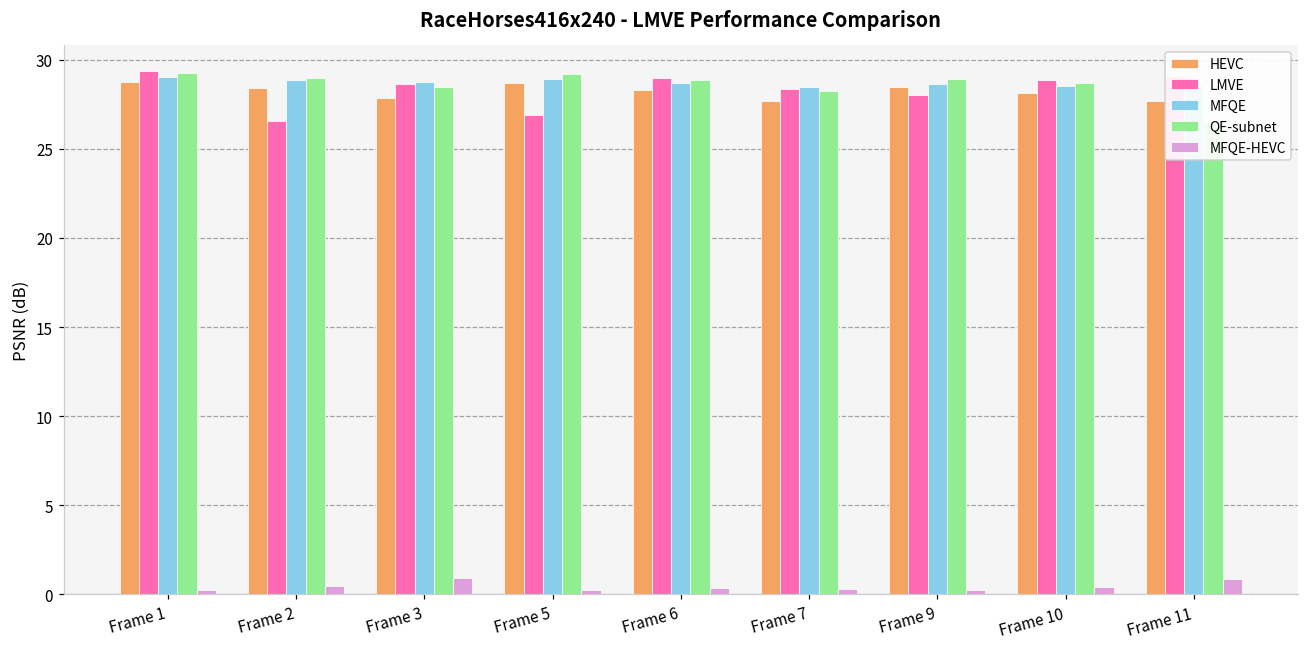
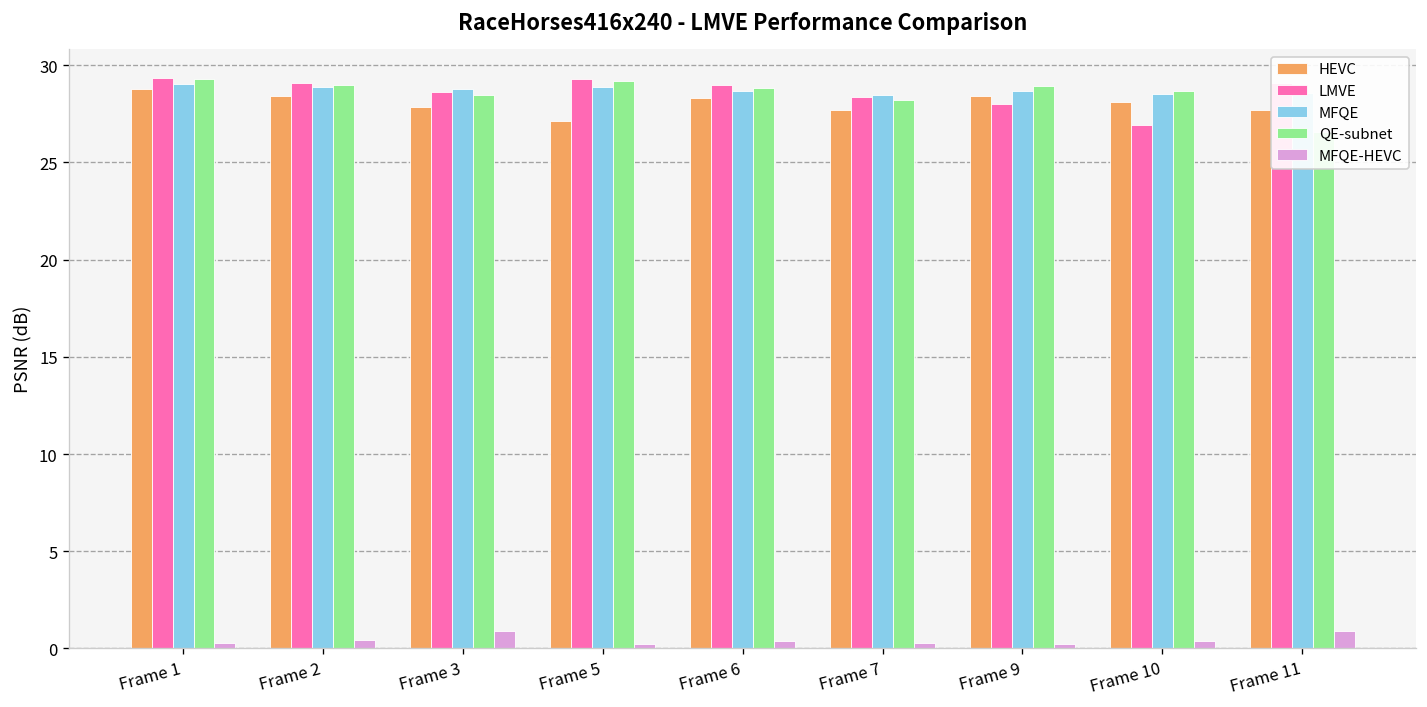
  {
    "HEVC": {
      "Frame 1": 28.8,
      "Frame 2": 28.4,
      "Frame 3": 27.9,
-     "Frame 5": 28.7,
+     "Frame 5": 27.1,
      "Frame 6": 28.3,
      "Frame 7": 27.7,
      "Frame 9": 28.4,
      "Frame 10": 28.1,
      "Frame 11": 27.7
    },
    "LMVE": {
      "Frame 1": 29.4,
-     "Frame 2": 26.6,
+     "Frame 2": 29.1,
      "Frame 3": 28.6,
-     "Frame 5": 26.9,
+     "Frame 5": 29.3,
      "Frame 6": 29.0,
      "Frame 7": 28.3,
      "Frame 9": 28.0,
-     "Frame 10": 28.8
+     "Frame 10": 26.9
    },
    "MFQE": {
      "Frame 1": 29.0,
      "Frame 2": 28.9,
      "Frame 3": 28.8,
      "Frame 5": 28.9,
      "Frame 6": 28.7,
      "Frame 7": 28.5,
      "Frame 9": 28.7,
      "Frame 10": 28.5
    },
    "QE-subnet": {
      "Frame 1": 29.3,
      "Frame 2": 29.0,
      "Frame 3": 28.5,
      "Frame 5": 29.2,
      "Frame 6": 28.8,
      "Frame 7": 28.2,
      "Frame 9": 28.9,
      "Frame 10": 28.7
    },
    "MFQE-HEVC": {
      "Frame 1": 0.3,
      "Frame 2": 0.5,
      "Frame 3": 0.9,
      "Frame 5": 0.2,
      "Frame 6": 0.4,
      "Frame 7": 0.3,
      "Frame 9": 0.2,
      "Frame 10": 0.4,
      "Frame 11": 0.9
    }
  }
